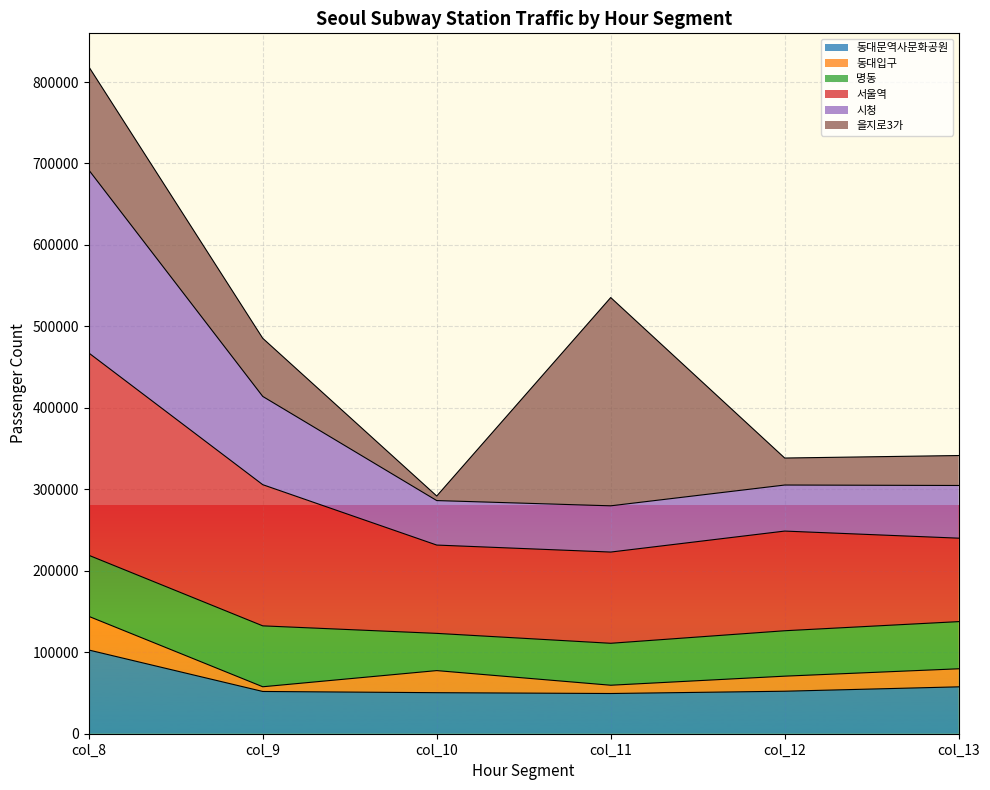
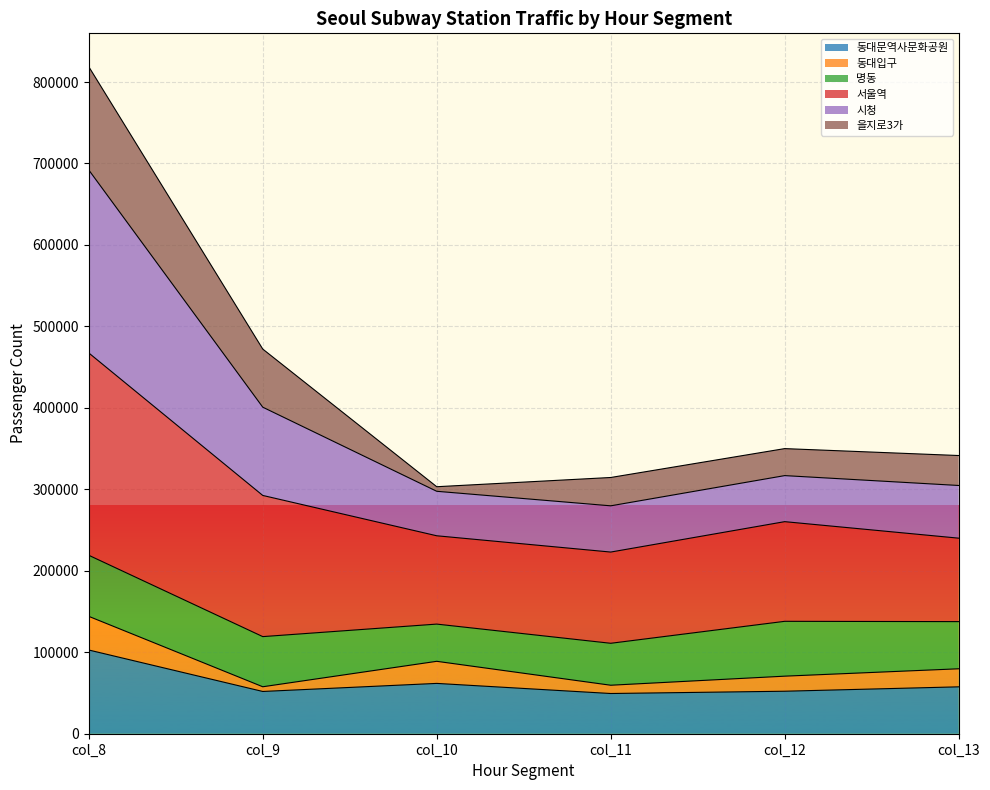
  {
    "동대문역사문화공원": {
      "col_8": 100000,
      "col_9": 50000,
-     "col_10": 50000,
+     "col_10": 60000,
      "col_11": 50000,
      "col_12": 50000,
      "col_13": 60000
    },
    "동대입구": {
      "col_8": 40000,
      "col_9": 10000,
      "col_10": 30000,
      "col_11": 10000,
      "col_12": 20000,
      "col_13": 20000
    },
    "명동": {
      "col_8": 70000,
-     "col_9": 70000,
+     "col_9": 60000,
      "col_10": 50000,
      "col_11": 50000,
-     "col_12": 60000,
+     "col_12": 70000,
      "col_13": 60000
    },
    "서울역": {
      "col_8": 250000,
      "col_9": 170000,
      "col_10": 110000,
      "col_11": 110000,
      "col_12": 120000,
      "col_13": 100000
    },
    "시청": {
      "col_8": 220000,
      "col_9": 110000,
      "col_10": 50000,
      "col_11": 60000,
      "col_12": 60000,
      "col_13": 60000
    },
    "을지로3가": {
      "col_8": 130000,
      "col_9": 70000,
      "col_10": 10000,
-     "col_11": 260000,
+     "col_11": 30000,
      "col_12": 30000,
      "col_13": 40000
    }
  }
